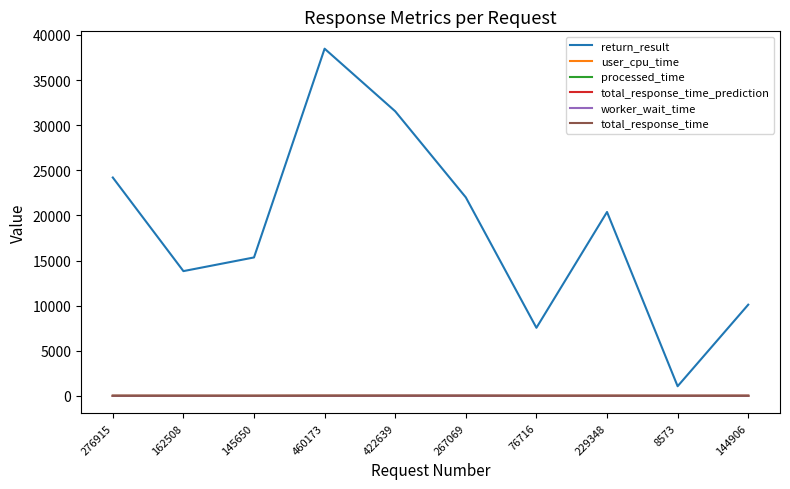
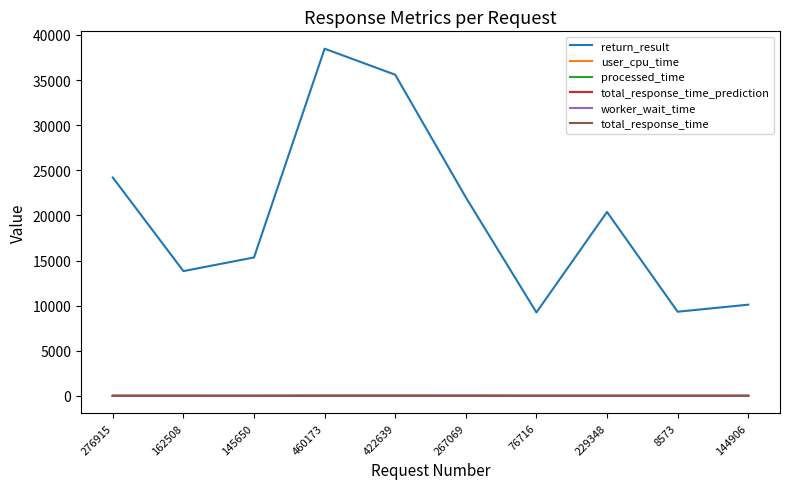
  {
    "return_result": {
      "276915": 24000,
      "162508": 14000,
      "145650": 15000,
      "460173": 38000,
-     "422639": 32000,
+     "422639": 36000,
      "267069": 22000,
-     "76716": 8000,
+     "76716": 9000,
      "229348": 20000,
-     "8573": 1000,
+     "8573": 9000,
      "144906": 10000
    },
    "total_response_time": {
      "276915": 0,
      "162508": 0,
      "145650": 0,
      "460173": 0,
      "422639": 0,
      "267069": 0,
      "76716": 0,
      "229348": 0,
      "8573": 0,
      "144906": 0
    }
  }
